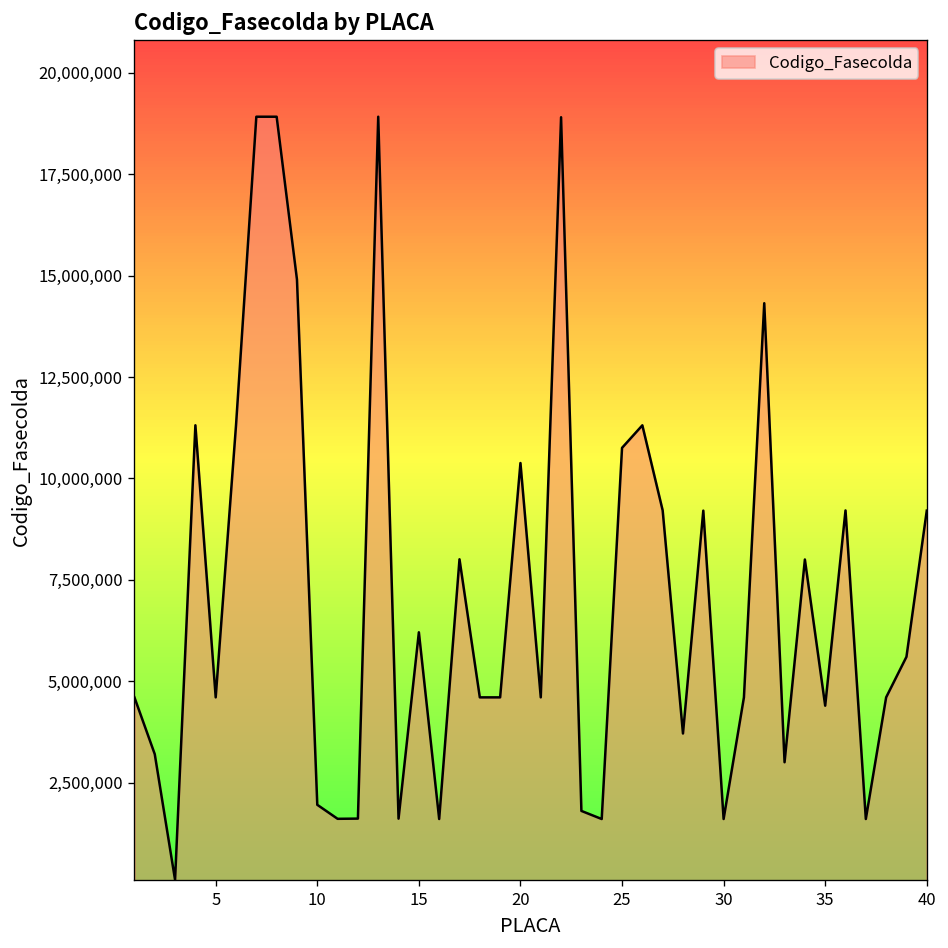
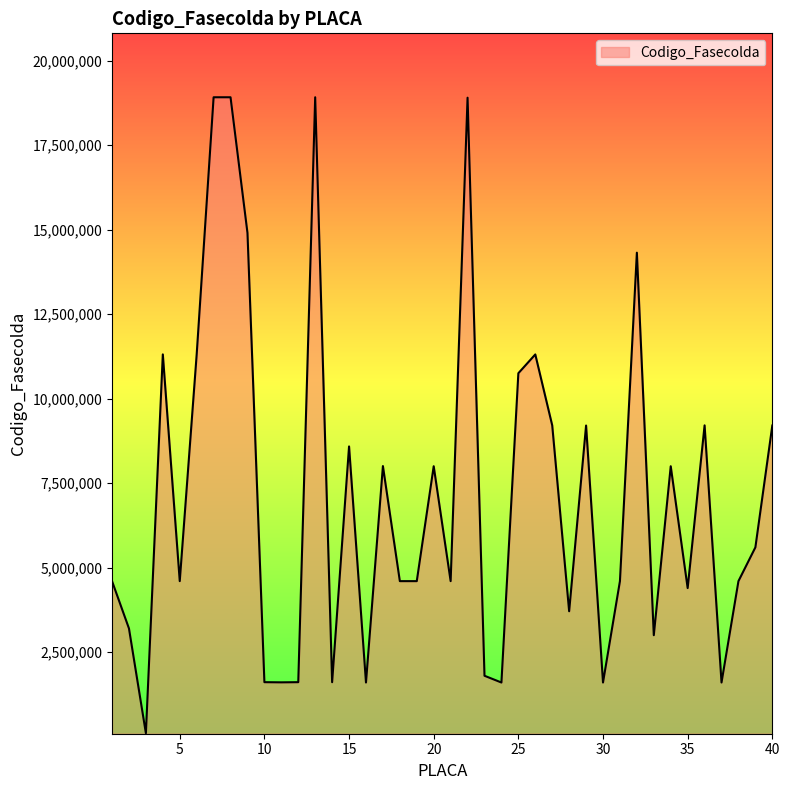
  {
    "5": "4,600,000",
-   "10": "2,000,000",
-   "15": "6,200,000",
-   "20": "10,400,000",
+   "10": "1,600,000",
+   "15": "8,600,000",
+   "20": "8,000,000",
    "25": "10,800,000",
    "30": "1,600,000",
    "35": "4,400,000",
    "40": "9,200,000"
  }
